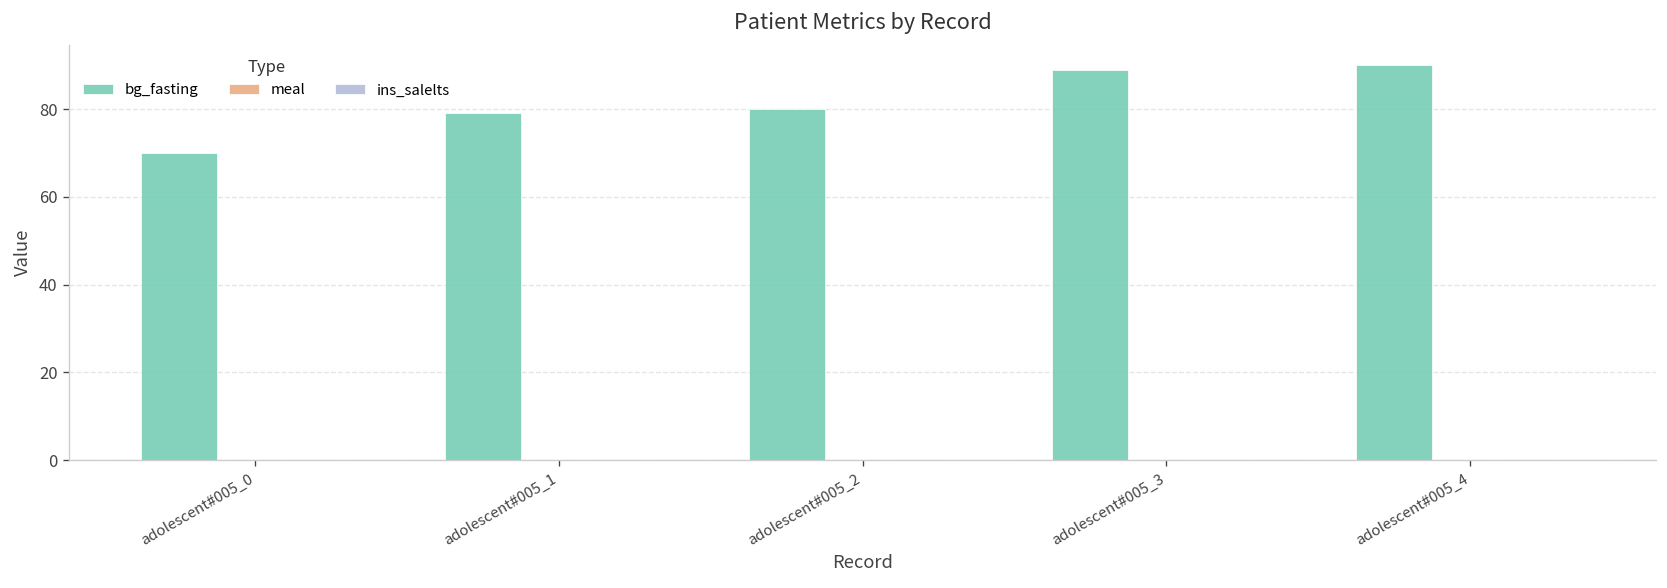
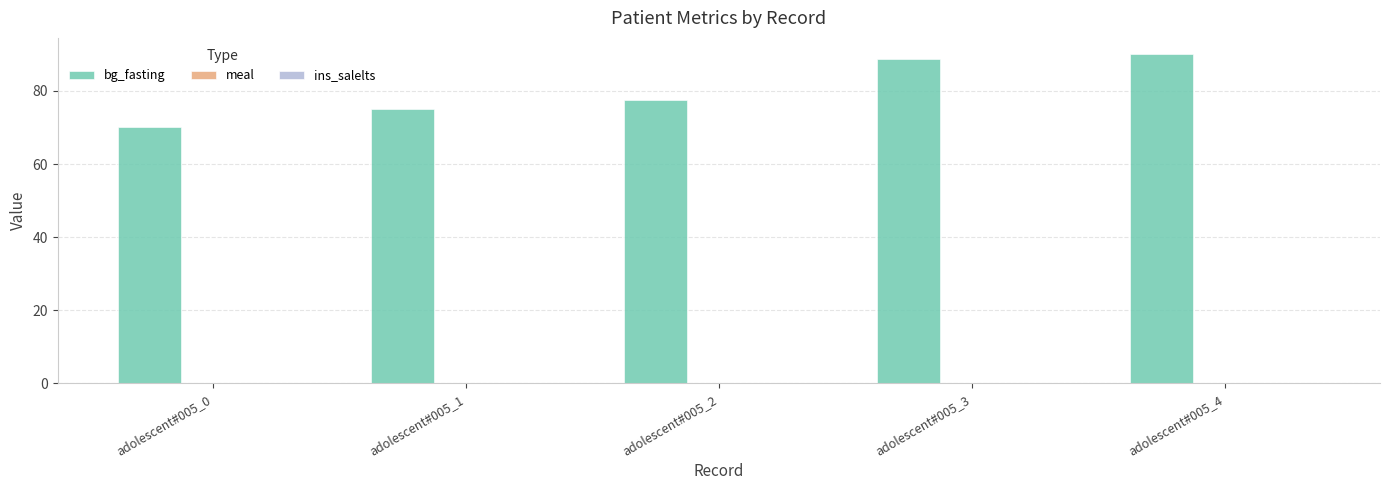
  {
    "bg_fasting": {
      "adolescent#005_0": 70,
-     "adolescent#005_1": 79,
-     "adolescent#005_2": 80,
+     "adolescent#005_1": 75,
+     "adolescent#005_2": 77,
      "adolescent#005_3": 89,
      "adolescent#005_4": 90
    },
    "meal": {
      "adolescent#005_0": 0,
      "adolescent#005_1": 0,
      "adolescent#005_2": 0,
      "adolescent#005_3": 0,
      "adolescent#005_4": 0
    },
    "ins_salelts": {
      "adolescent#005_0": 0,
      "adolescent#005_1": 0,
      "adolescent#005_2": 0,
      "adolescent#005_3": 0,
      "adolescent#005_4": 0
    }
  }
